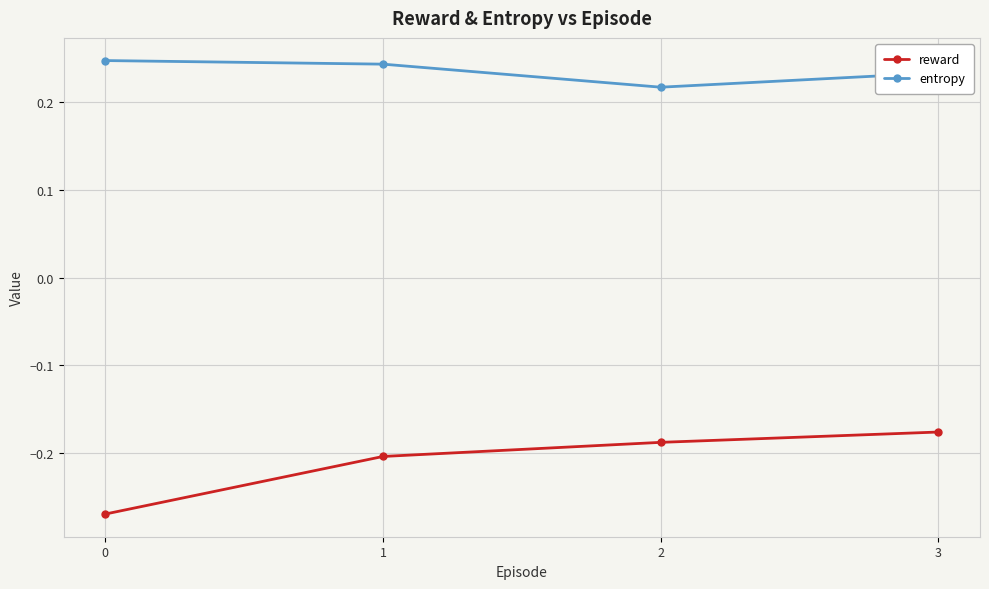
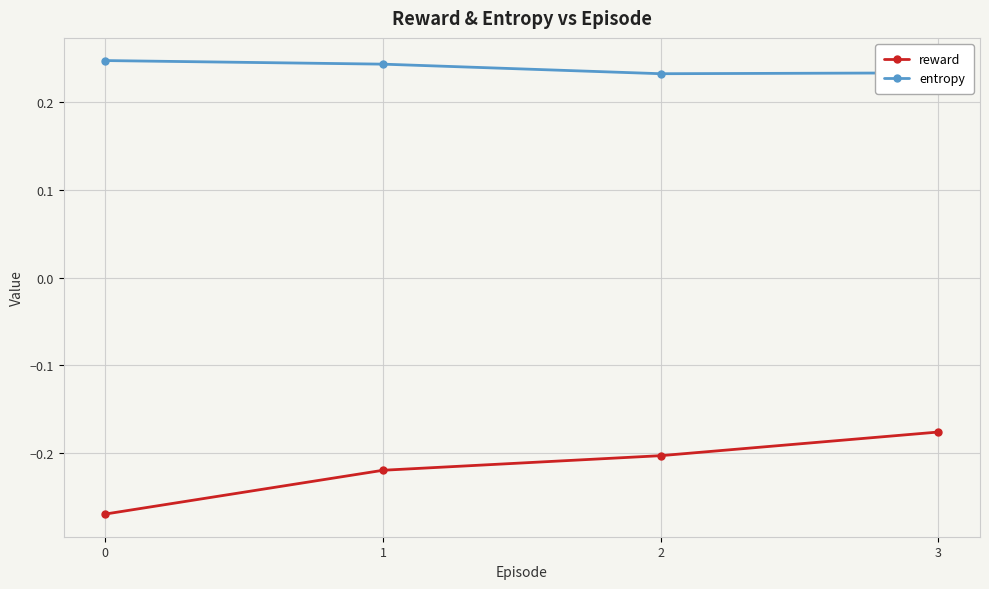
  {
    "reward": {
      "0": -0.27,
-     "1": -0.20,
-     "2": -0.19,
+     "1": -0.22,
+     "2": -0.20,
      "3": -0.18
    },
    "entropy": {
      "0": 0.25,
      "1": 0.24,
-     "2": 0.22
+     "2": 0.23
    }
  }
